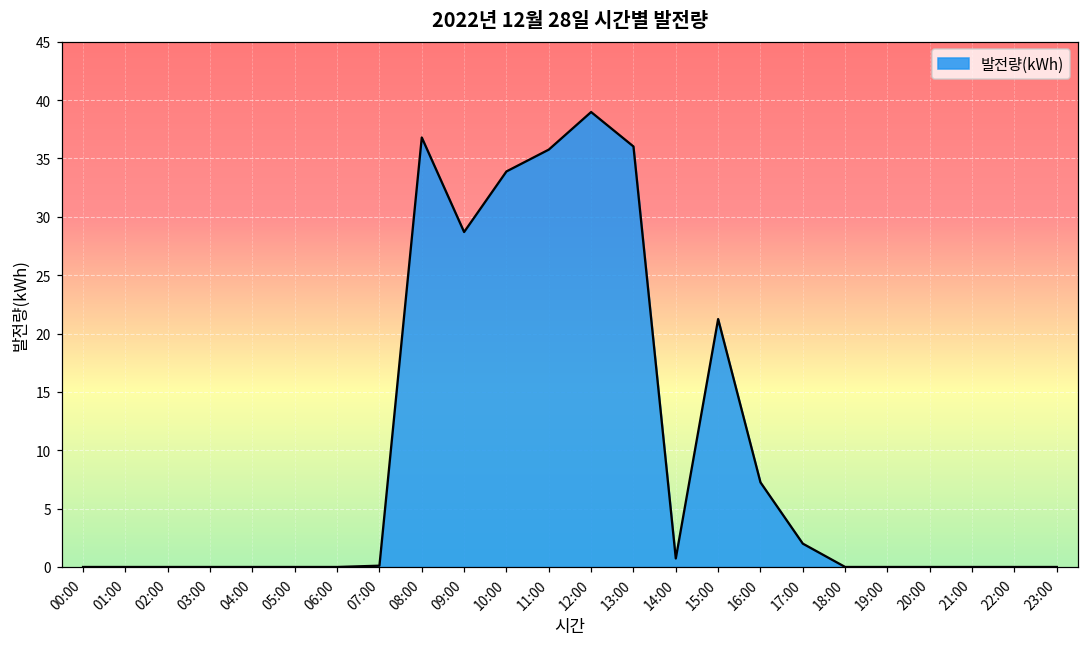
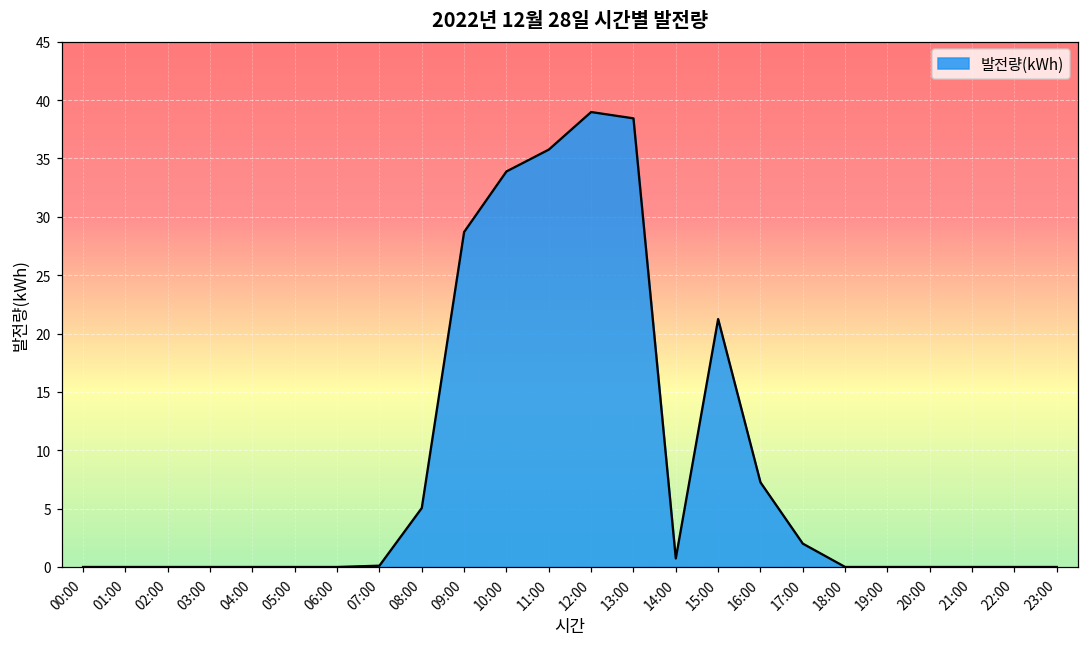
  {
    "00:00": 0.0,
    "01:00": 0.0,
    "02:00": 0.0,
    "03:00": 0.0,
    "04:00": 0.0,
    "05:00": 0.0,
    "06:00": 0.0,
    "07:00": 0.1,
-   "08:00": 36.8,
+   "08:00": 5.1,
    "09:00": 28.7,
    "10:00": 33.9,
    "11:00": 35.8,
    "12:00": 39.0,
-   "13:00": 36.0,
+   "13:00": 38.4,
    "14:00": 0.7,
    "15:00": 21.2,
    "16:00": 7.3,
    "17:00": 2.0,
    "18:00": 0.0,
    "19:00": 0.0,
    "20:00": 0.0,
    "21:00": 0.0,
    "22:00": 0.0,
    "23:00": 0.0
  }
